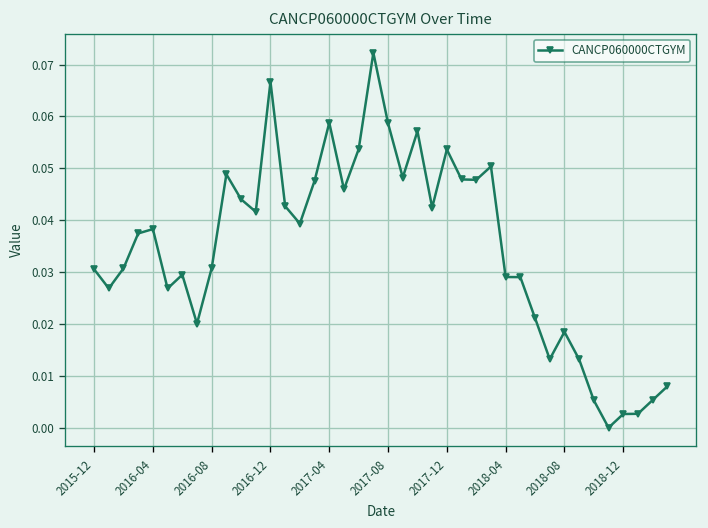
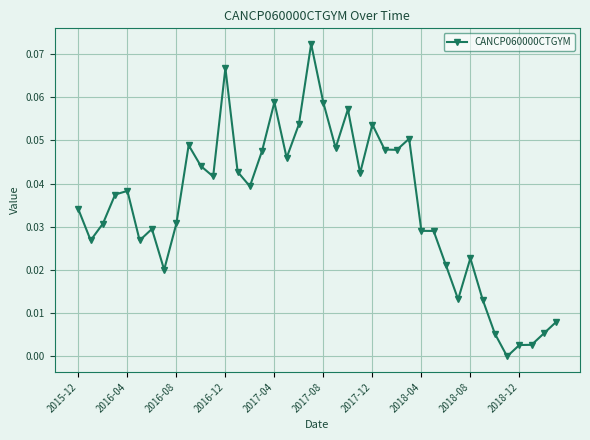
  {
-   "2015-12": 0.031,
+   "2015-12": 0.034,
    "2016-04": 0.038,
    "2016-08": 0.031,
    "2016-12": 0.067,
    "2017-04": 0.059,
    "2017-08": 0.059,
    "2017-12": 0.054,
    "2018-04": 0.029,
-   "2018-08": 0.018,
+   "2018-08": 0.023,
    "2018-12": 0.003
  }
